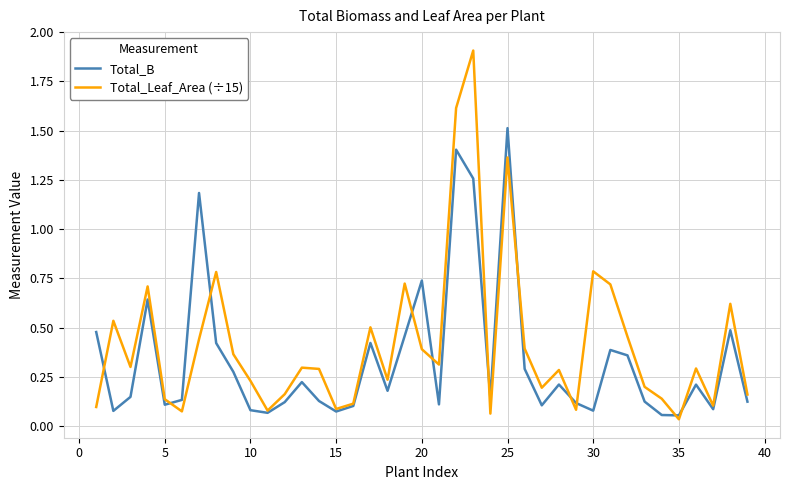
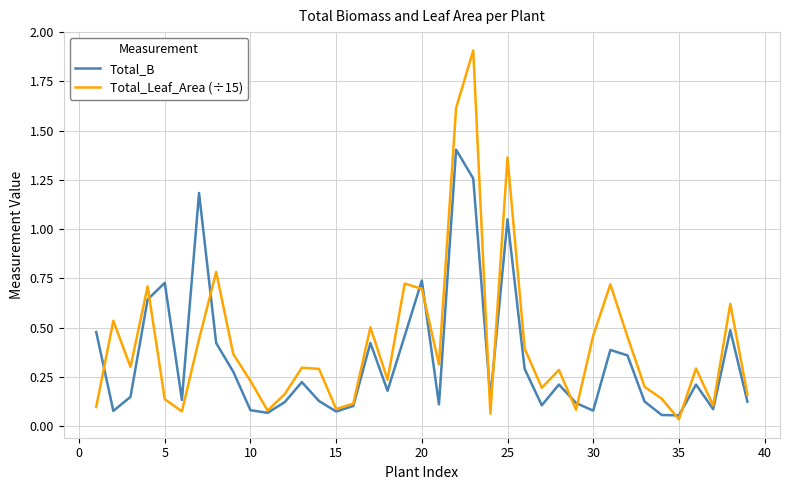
  {
    "Total_B": {
-     "5": 0.11,
+     "5": 0.73,
      "10": 0.08,
      "20": 0.74,
-     "25": 1.51,
+     "25": 1.05,
      "30": 0.08,
      "35": 0.05
    },
    "Total_Leaf_Area (÷15)": {
      "5": 0.14,
      "10": 0.23,
-     "20": 0.39,
+     "20": 0.70,
      "25": 1.36,
-     "30": 0.79,
+     "30": 0.46,
      "35": 0.03
    }
  }
